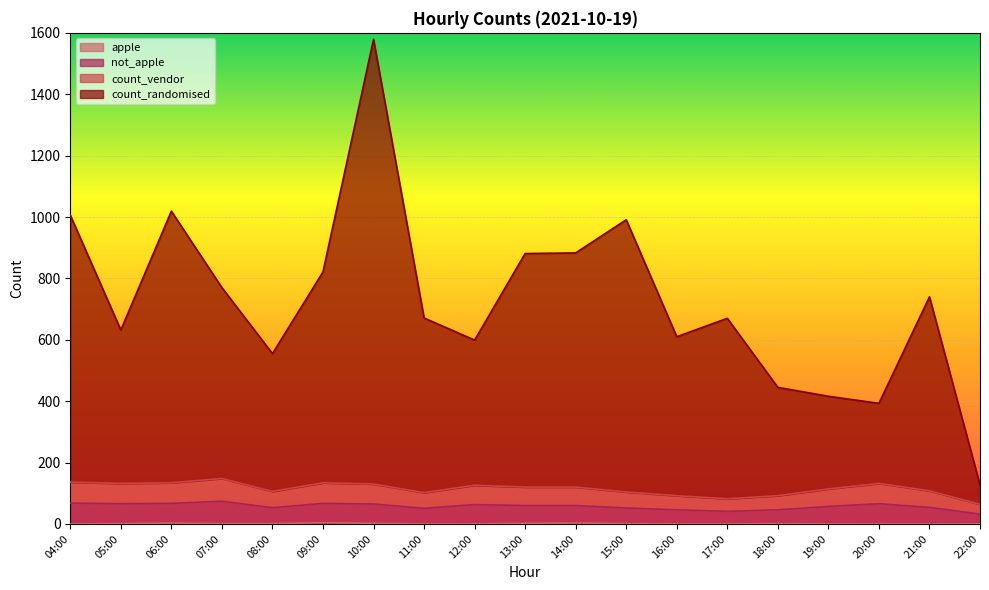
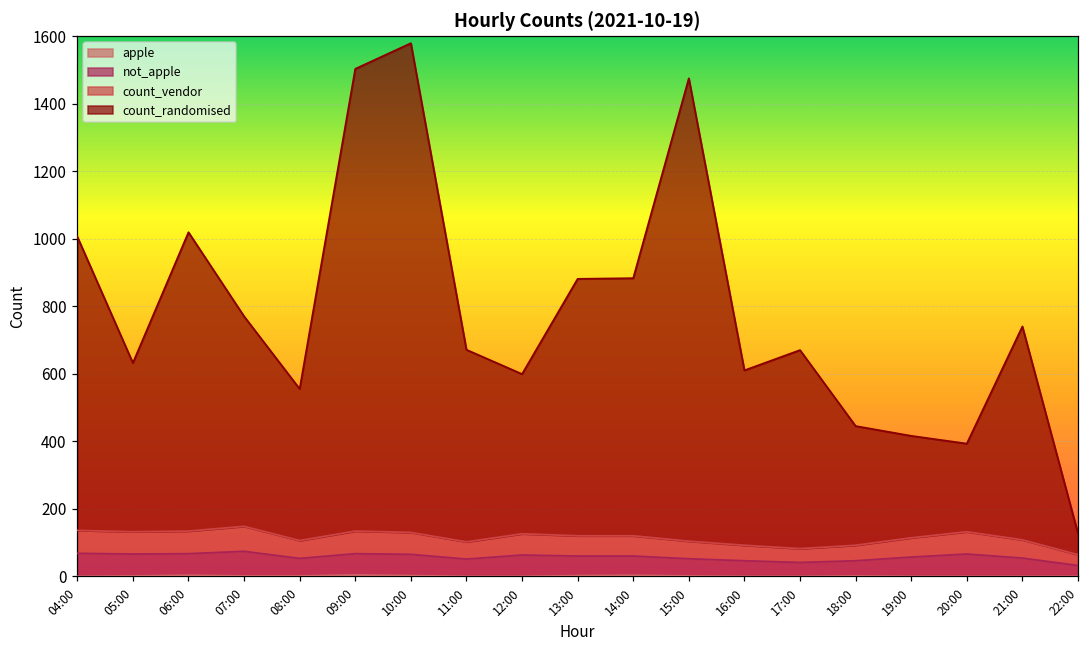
  {
    "count_randomised": {
      "04:00": 870,
      "05:00": 500,
      "06:00": 890,
      "07:00": 620,
      "08:00": 450,
-     "09:00": 690,
+     "09:00": 1370,
      "10:00": 1450,
      "11:00": 570,
      "12:00": 470,
      "13:00": 760,
      "14:00": 760,
-     "15:00": 890,
+     "15:00": 1370,
      "16:00": 520,
      "17:00": 590,
      "18:00": 350,
      "19:00": 300,
      "20:00": 260,
      "21:00": 630,
      "22:00": 60
    }
  }
